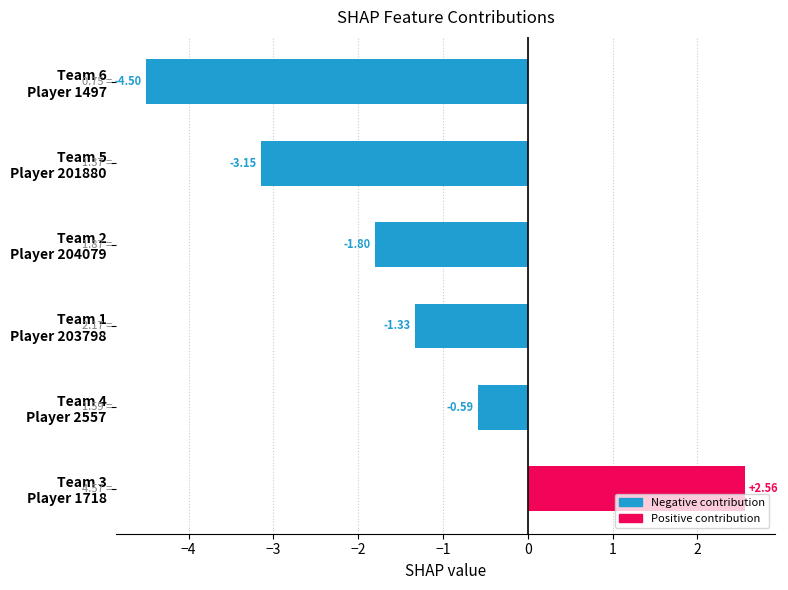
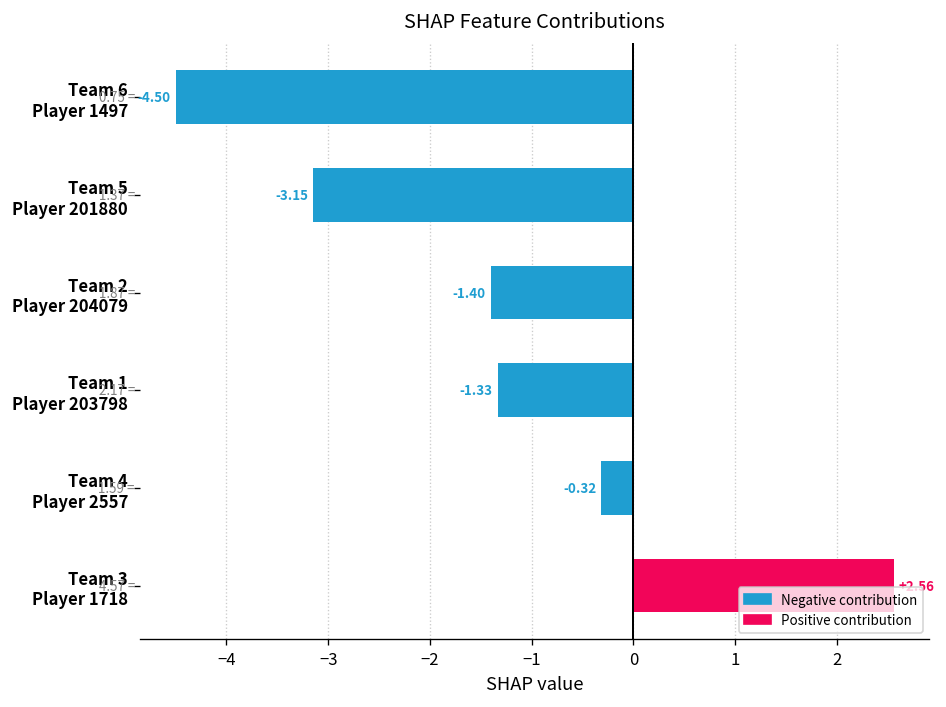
  {
    "Team 6 Player 1497": -4.50,
    "Team 5 Player 201880": -3.15,
-   "Team 2 Player 204079": -1.80,
+   "Team 2 Player 204079": -1.40,
    "Team 1 Player 203798": -1.33,
-   "Team 4 Player 2557": -0.59
+   "Team 4 Player 2557": -0.32
  }
